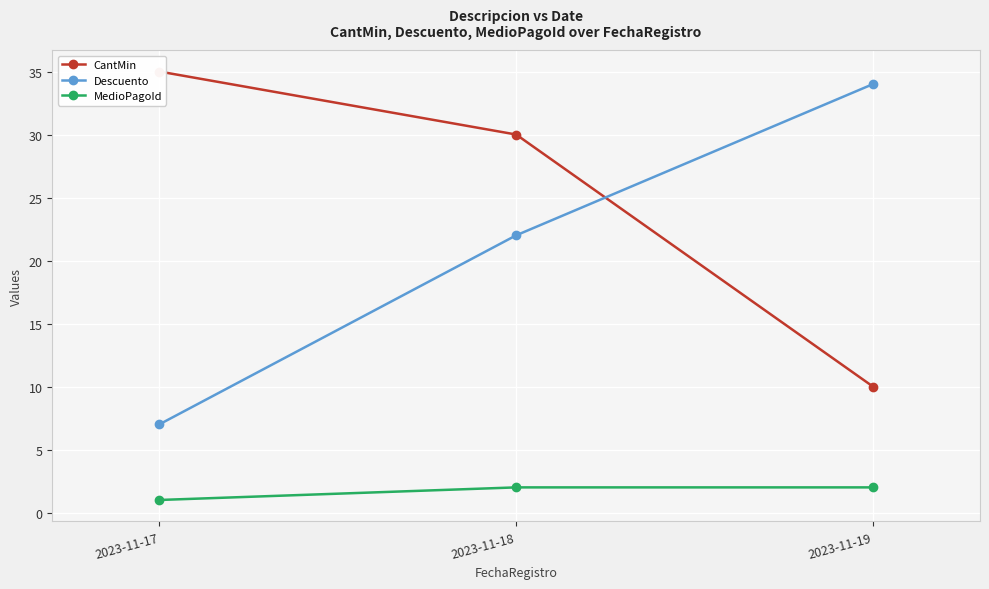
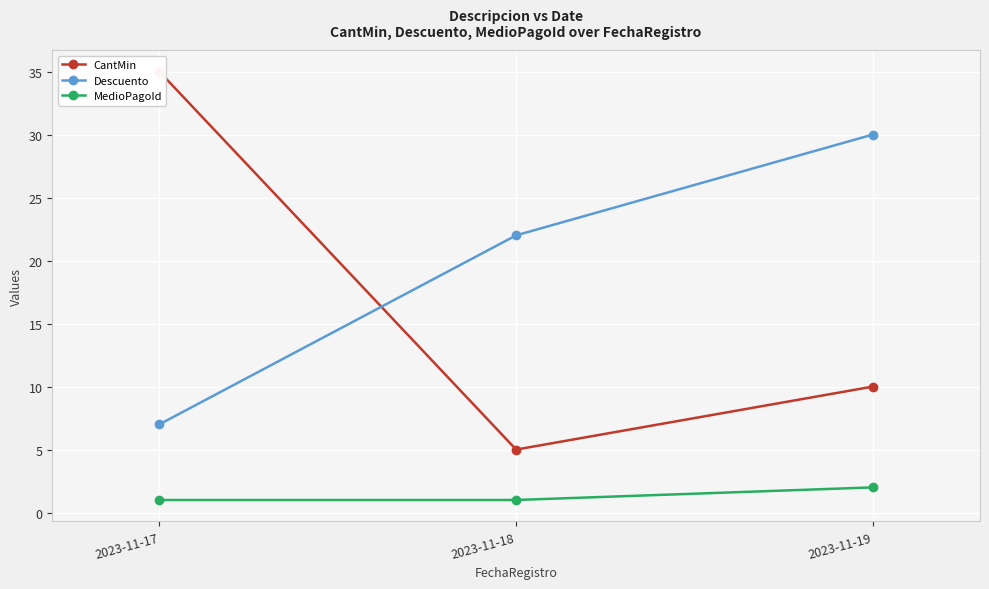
  {
    "CantMin": {
-     "2023-11-18": 30,
+     "2023-11-18": 5,
      "2023-11-19": 10
    },
    "Descuento": {
      "2023-11-17": 7,
      "2023-11-18": 22,
-     "2023-11-19": 34
+     "2023-11-19": 30
    },
    "MedioPagoId": {
      "2023-11-17": 1,
-     "2023-11-18": 2,
+     "2023-11-18": 1,
      "2023-11-19": 2
    }
  }
